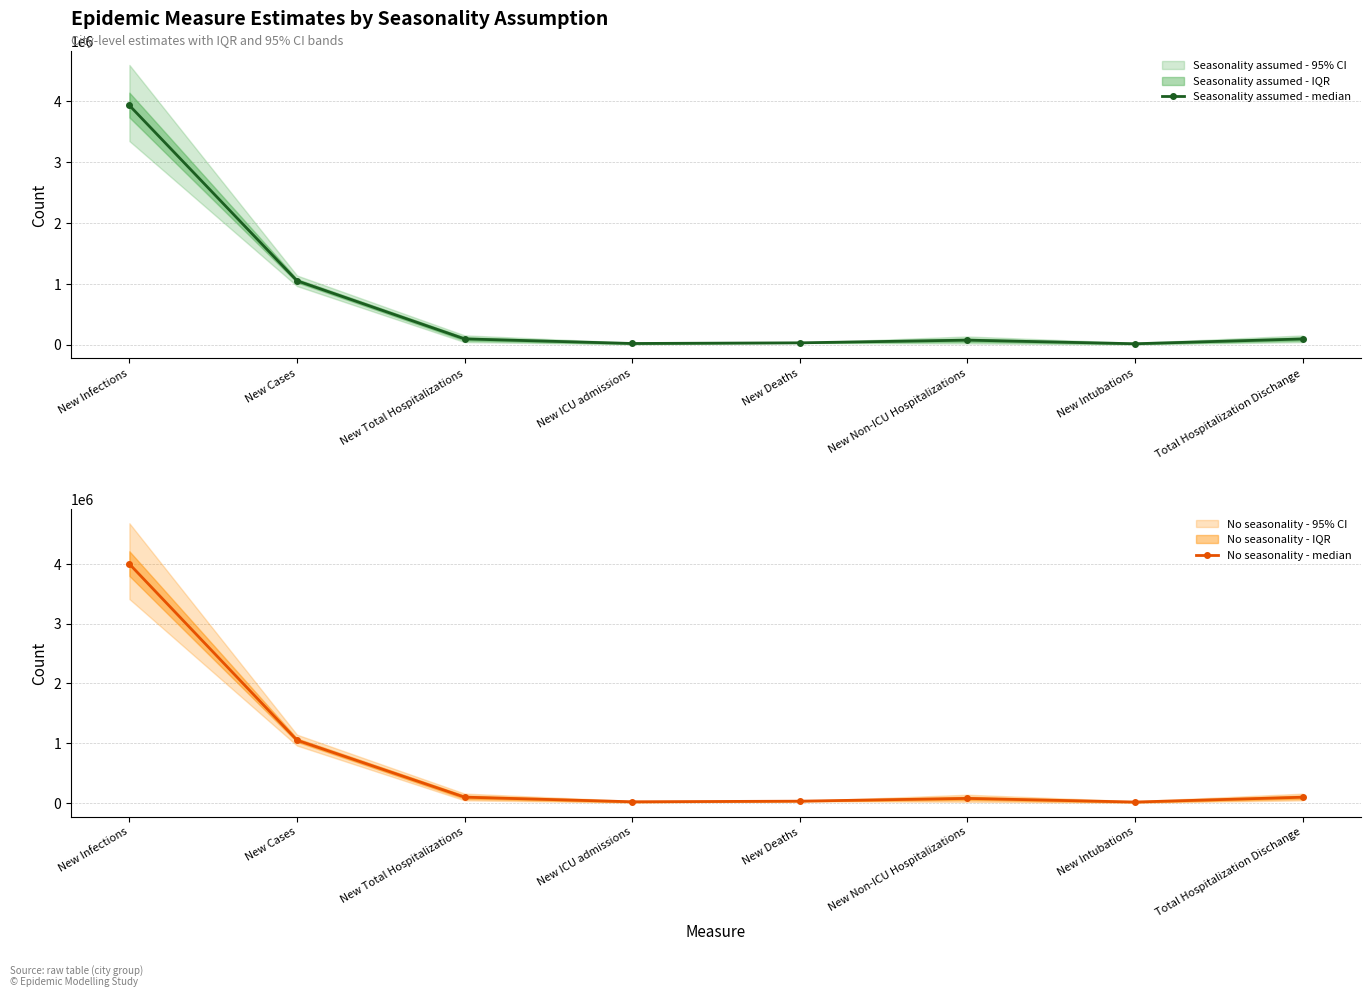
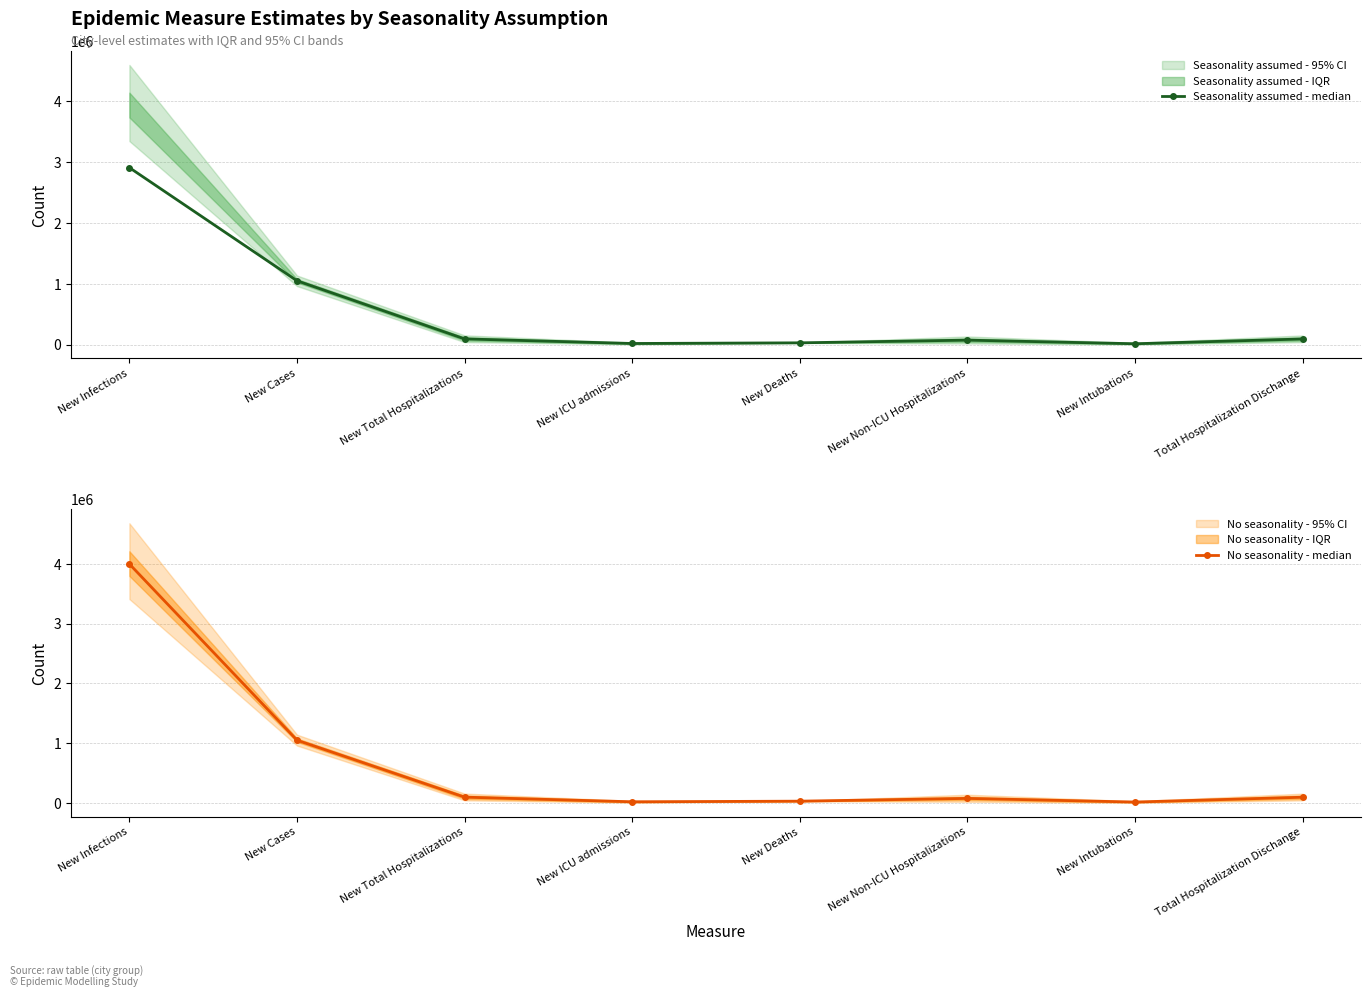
  {
    "Epidemic Measure Estimates by Seasonality Assumption": {
      "Seasonality assumed - median": {
-       "New Infections": 3900000
+       "New Infections": 2900000
      }
    }
  }
